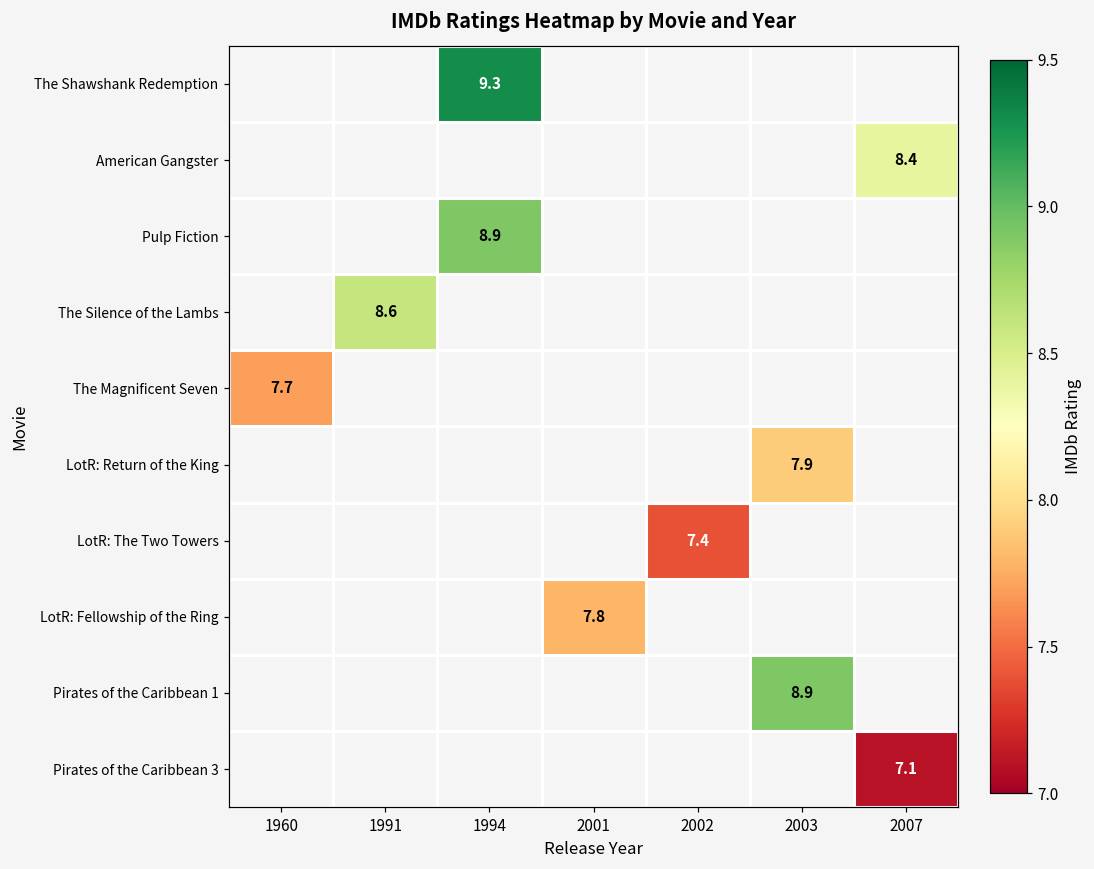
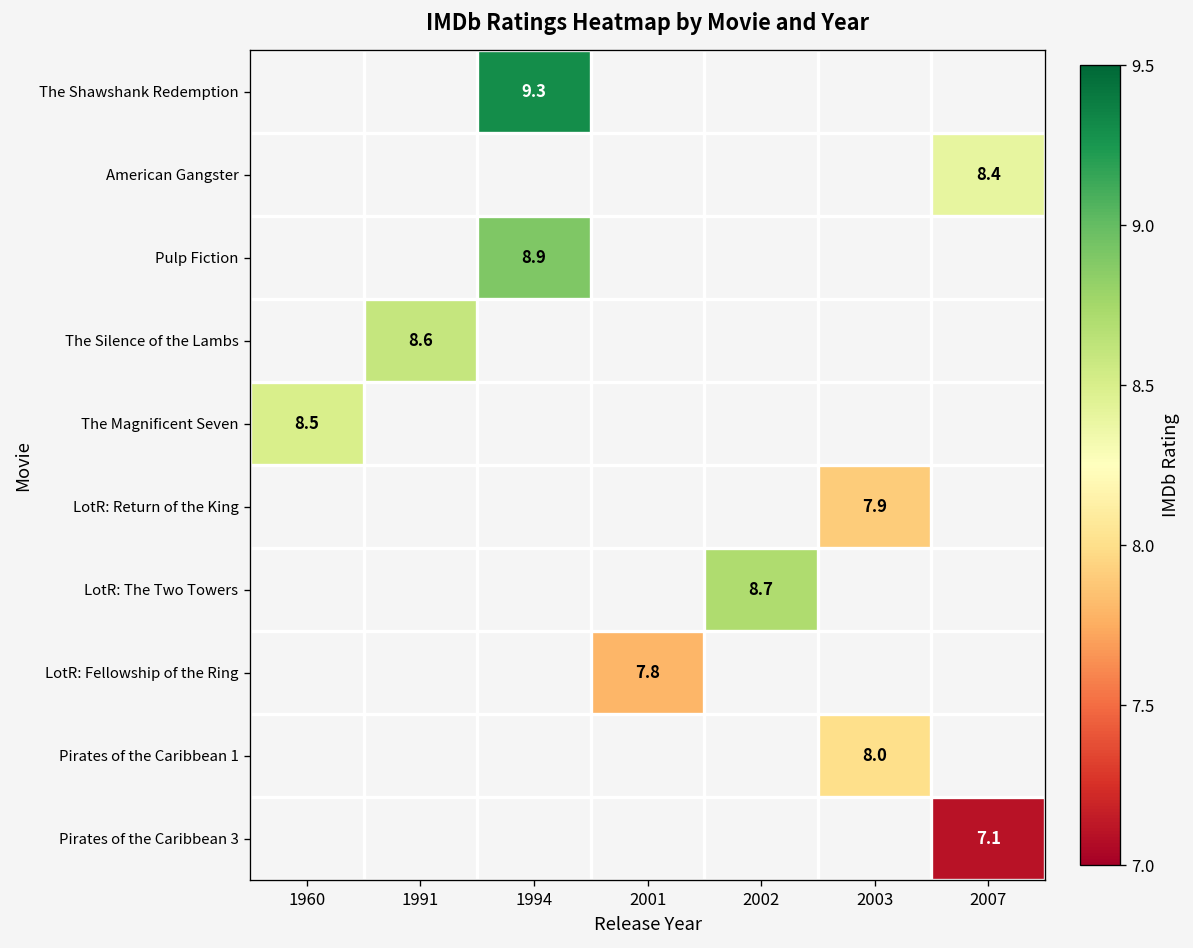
  {
    "The Shawshank Redemption": {
      "1994": 9.3
    },
    "American Gangster": {
      "2007": 8.4
    },
    "Pulp Fiction": {
      "1994": 8.9
    },
    "The Silence of the Lambs": {
      "1991": 8.6
    },
    "The Magnificent Seven": {
-     "1960": 7.7
+     "1960": 8.5
    },
    "LotR: Return of the King": {
      "2003": 7.9
    },
    "LotR: The Two Towers": {
-     "2002": 7.4
+     "2002": 8.7
    },
    "LotR: Fellowship of the Ring": {
      "2001": 7.8
    },
    "Pirates of the Caribbean 1": {
-     "2003": 8.9
+     "2003": 8.0
    },
    "Pirates of the Caribbean 3": {
      "2007": 7.1
    }
  }
